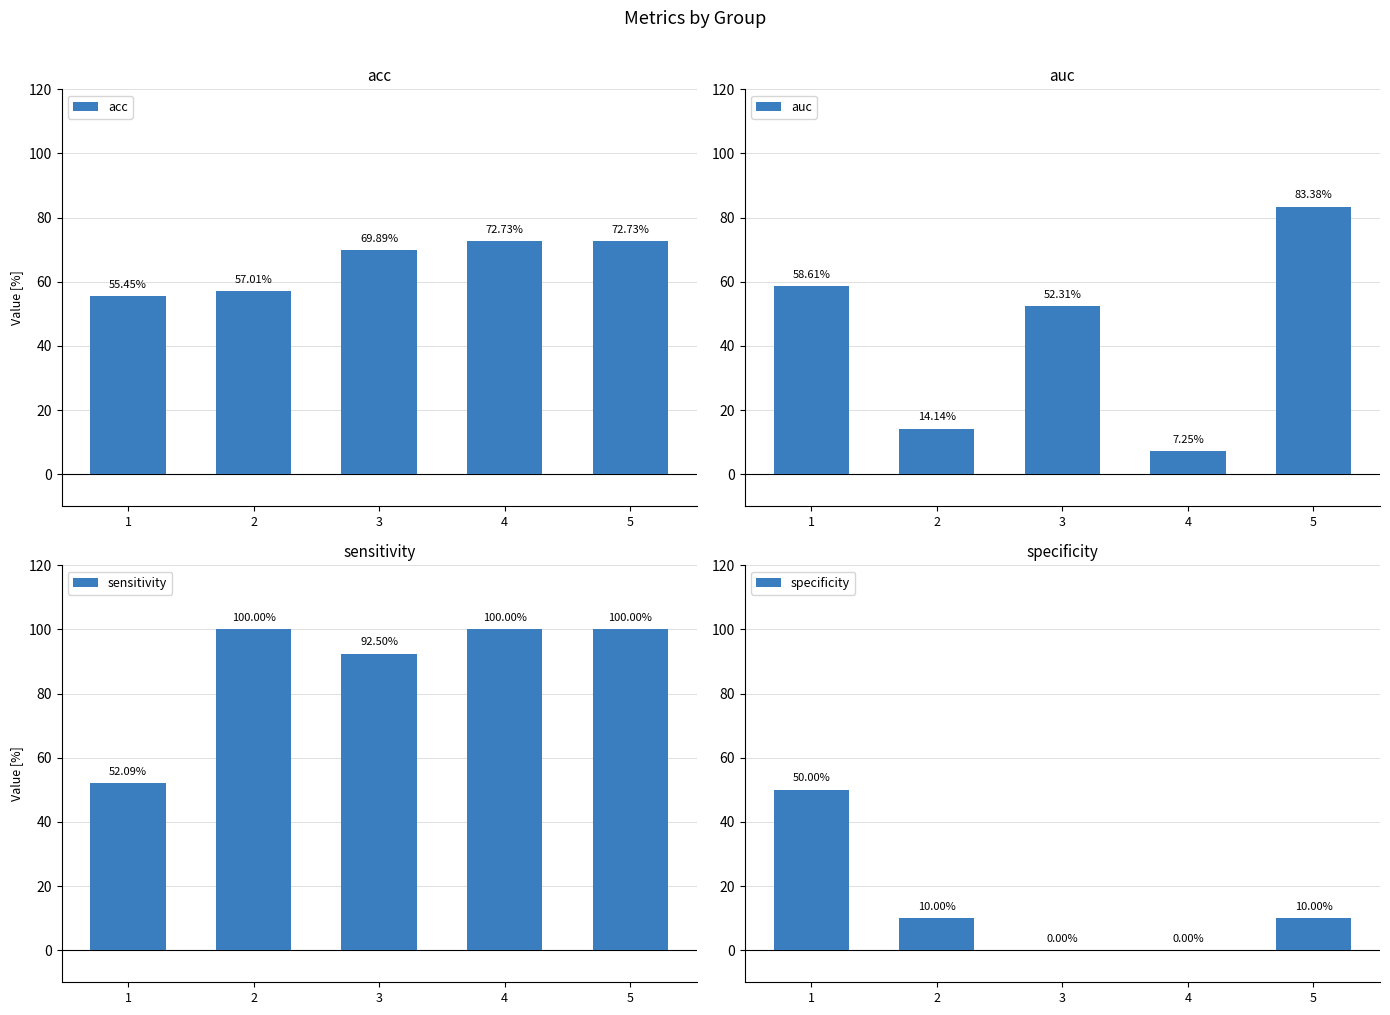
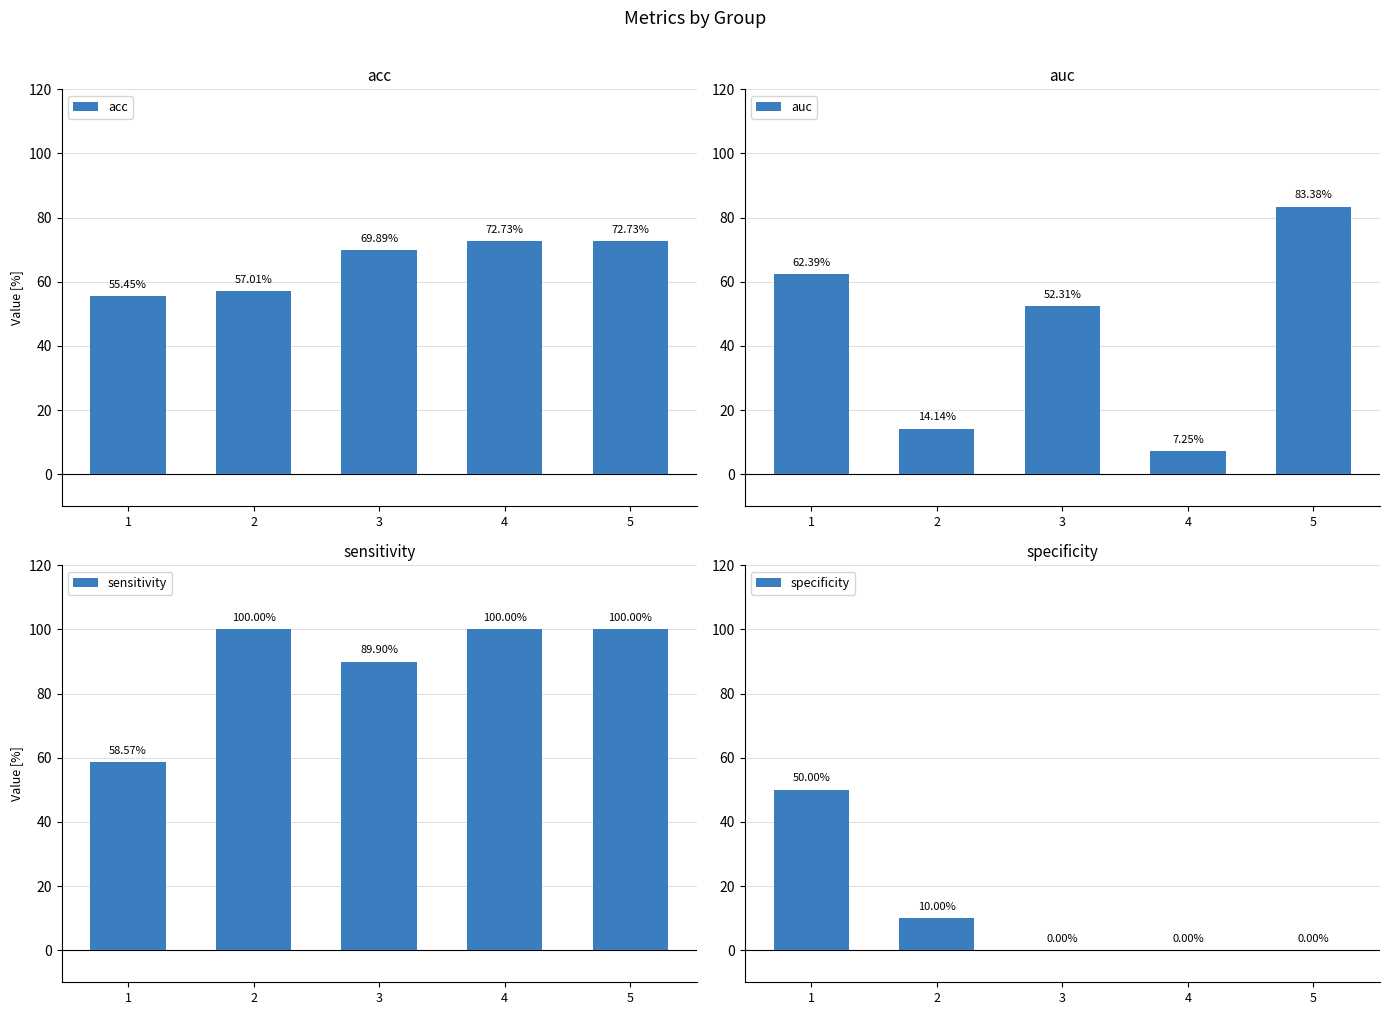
  {
    "acc": {
      "1": "55.45%",
      "2": "57.01%",
      "3": "69.89%",
      "4": "72.73%",
      "5": "72.73%"
    },
    "auc": {
-     "1": "58.61%",
+     "1": "62.39%",
      "2": "14.14%",
      "3": "52.31%",
      "4": "7.25%",
      "5": "83.38%"
    },
    "sensitivity": {
-     "1": "52.09%",
+     "1": "58.57%",
      "2": "100.00%",
-     "3": "92.50%",
+     "3": "89.90%",
      "4": "100.00%",
      "5": "100.00%"
    },
    "specificity": {
      "1": "50.00%",
      "2": "10.00%",
      "3": "0.00%",
      "4": "0.00%",
-     "5": "10.00%"
+     "5": "0.00%"
    }
  }
